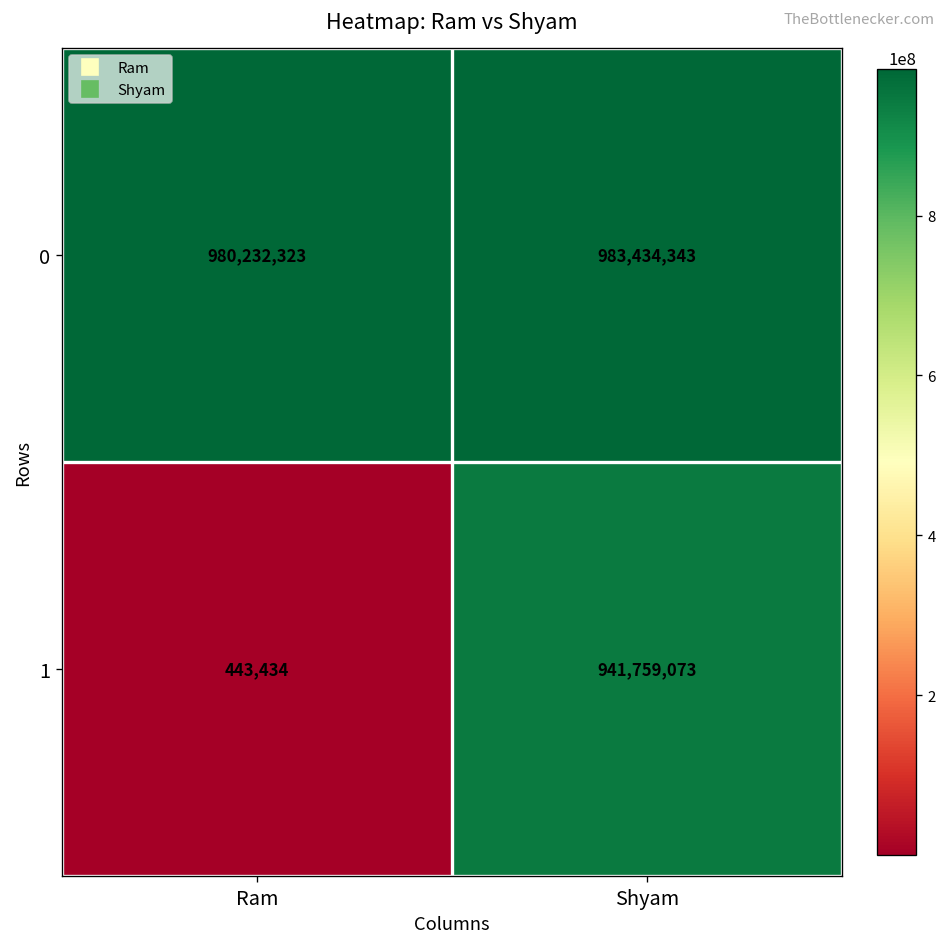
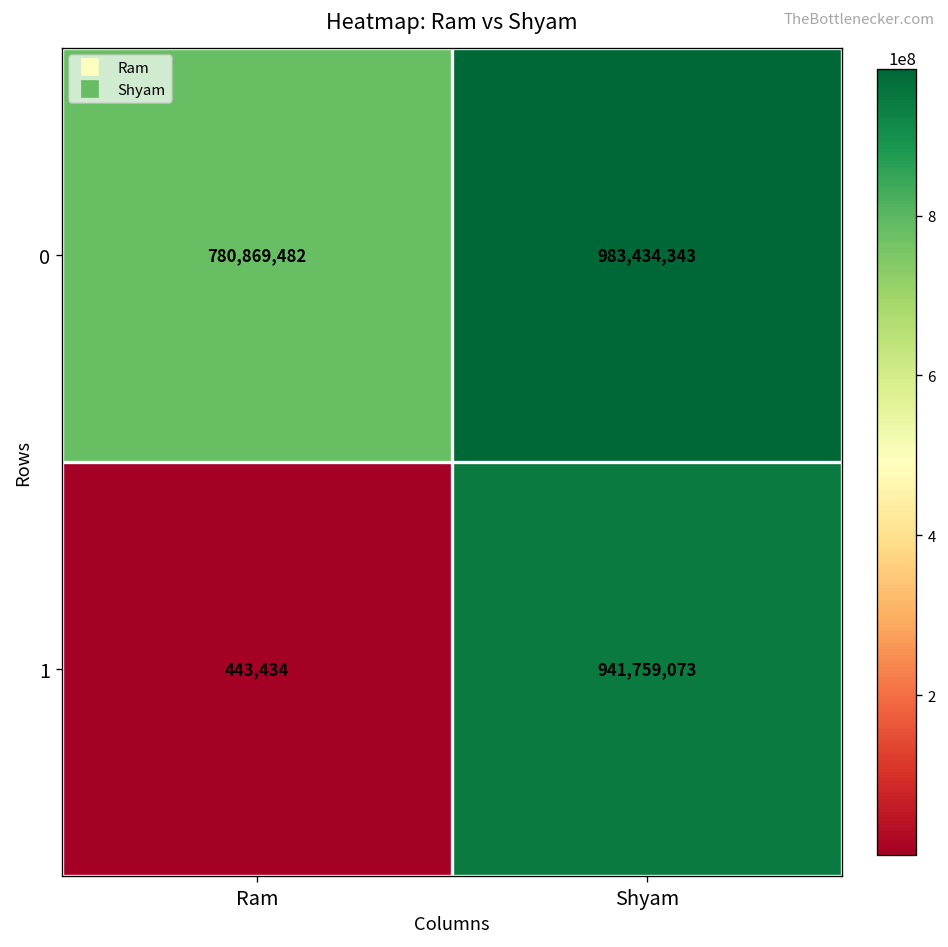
  {
    "0": {
-     "Ram": "980,232,323",
+     "Ram": "780,869,482",
      "Shyam": "983,434,343"
    },
    "1": {
      "Ram": "443,434",
      "Shyam": "941,759,073"
    }
  }
